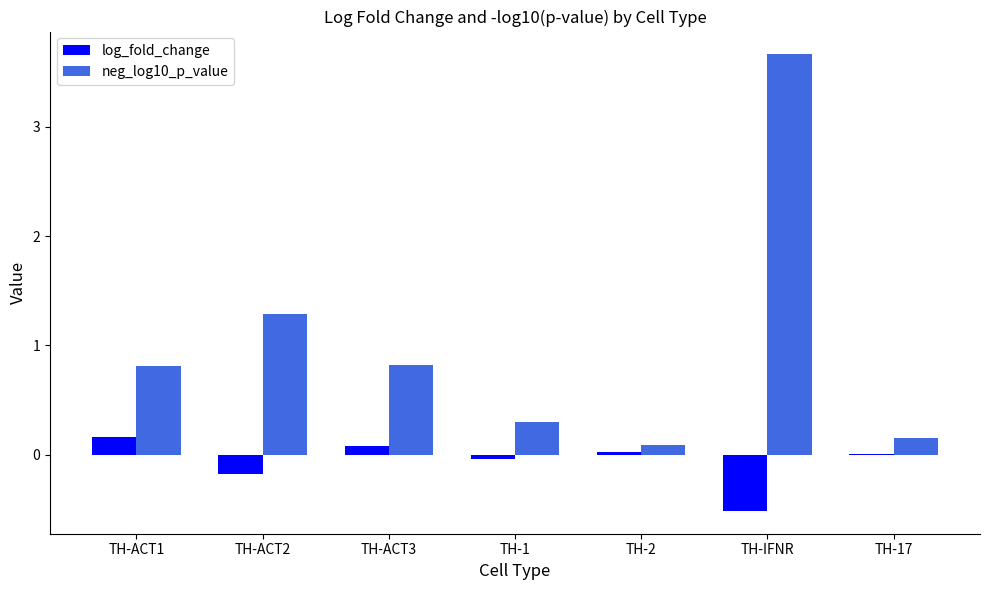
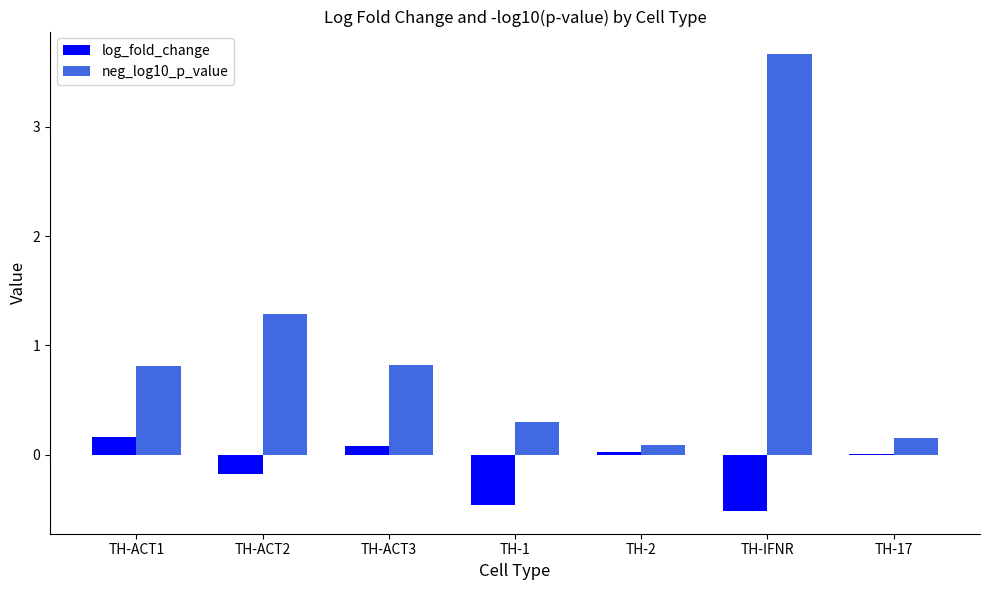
  {
    "log_fold_change": {
      "TH-ACT1": 0.16,
      "TH-ACT2": -0.17,
      "TH-ACT3": 0.08,
-     "TH-1": -0.04,
+     "TH-1": -0.46,
      "TH-2": 0.03,
      "TH-IFNR": -0.51
    },
    "neg_log10_p_value": {
      "TH-ACT1": 0.81,
      "TH-ACT2": 1.28,
      "TH-ACT3": 0.82,
      "TH-1": 0.30,
      "TH-2": 0.09,
      "TH-IFNR": 3.66,
      "TH-17": 0.15
    }
  }
